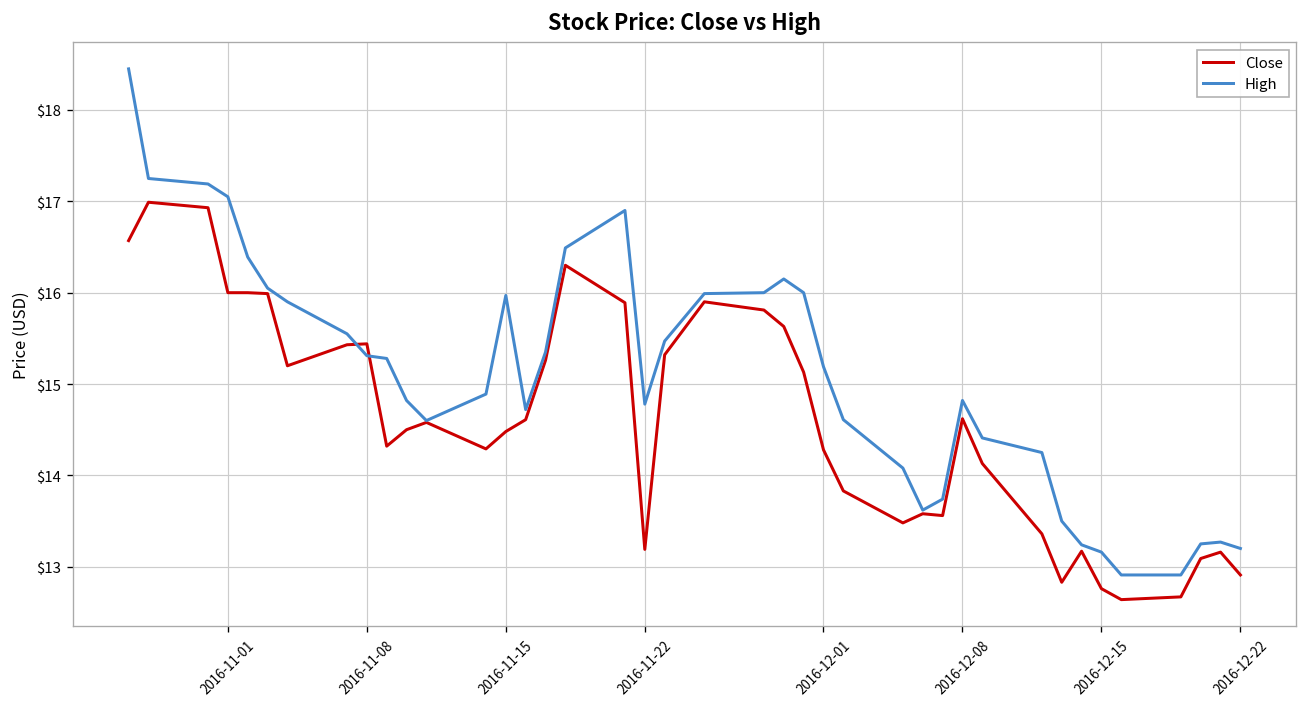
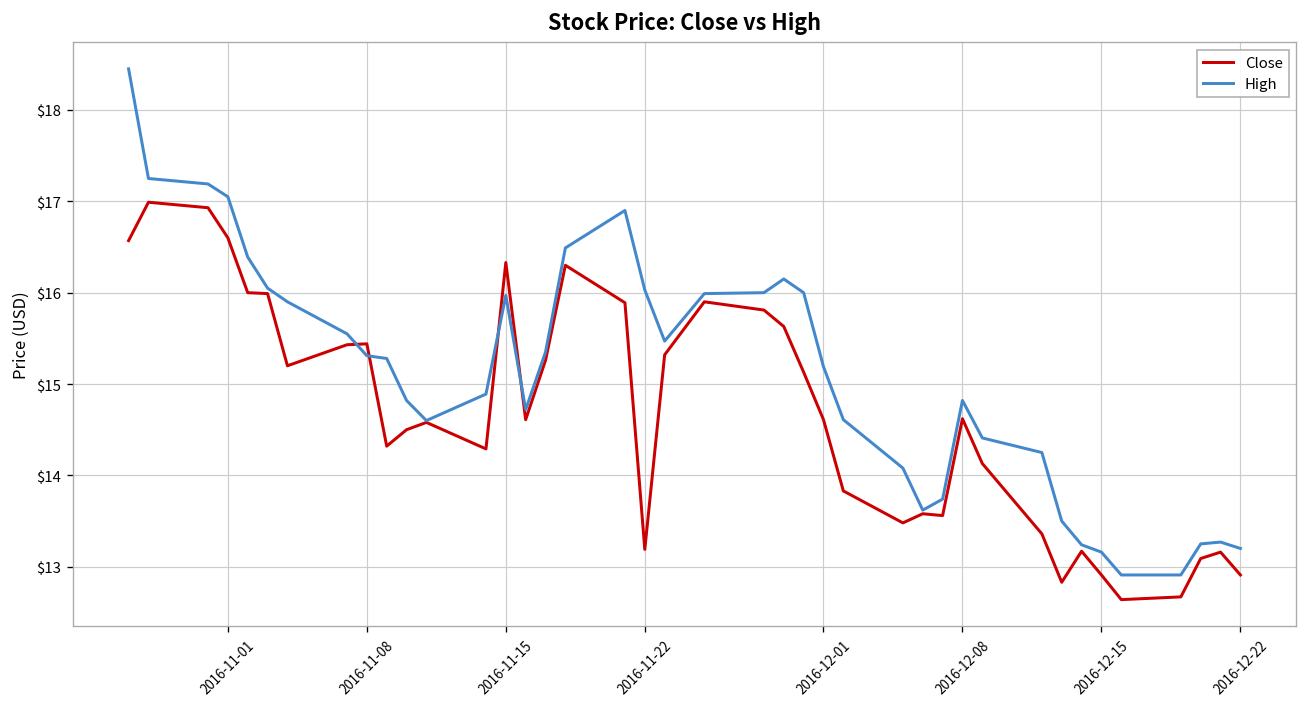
  {
    "Close": {
-     "2016-11-01": "$16.0",
+     "2016-11-01": "$16.6",
      "2016-11-08": "$15.4",
-     "2016-11-15": "$14.5",
+     "2016-11-15": "$16.3",
      "2016-11-22": "$13.2",
-     "2016-12-01": "$14.3",
+     "2016-12-01": "$14.6",
      "2016-12-08": "$14.6",
-     "2016-12-15": "$12.8",
+     "2016-12-15": "$12.9",
      "2016-12-22": "$12.9"
    },
    "High": {
      "2016-11-01": "$17.1",
      "2016-11-08": "$15.3",
      "2016-11-15": "$16.0",
-     "2016-11-22": "$14.8",
+     "2016-11-22": "$16.0",
      "2016-12-01": "$15.2",
      "2016-12-08": "$14.8",
      "2016-12-15": "$13.2",
      "2016-12-22": "$13.2"
    }
  }
